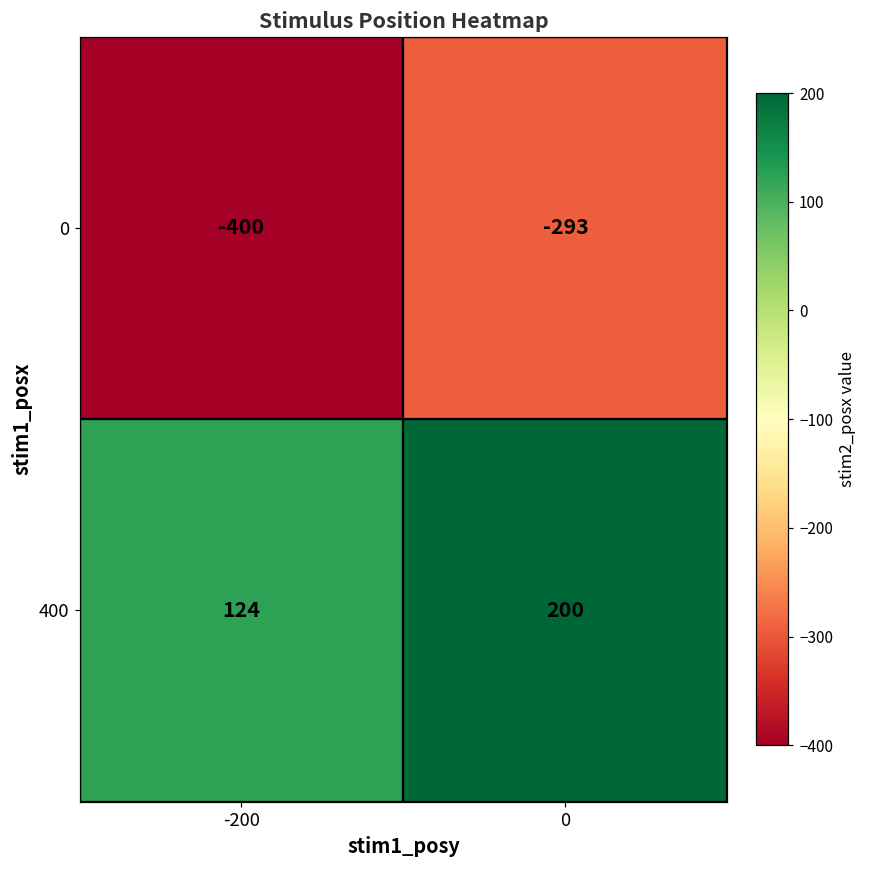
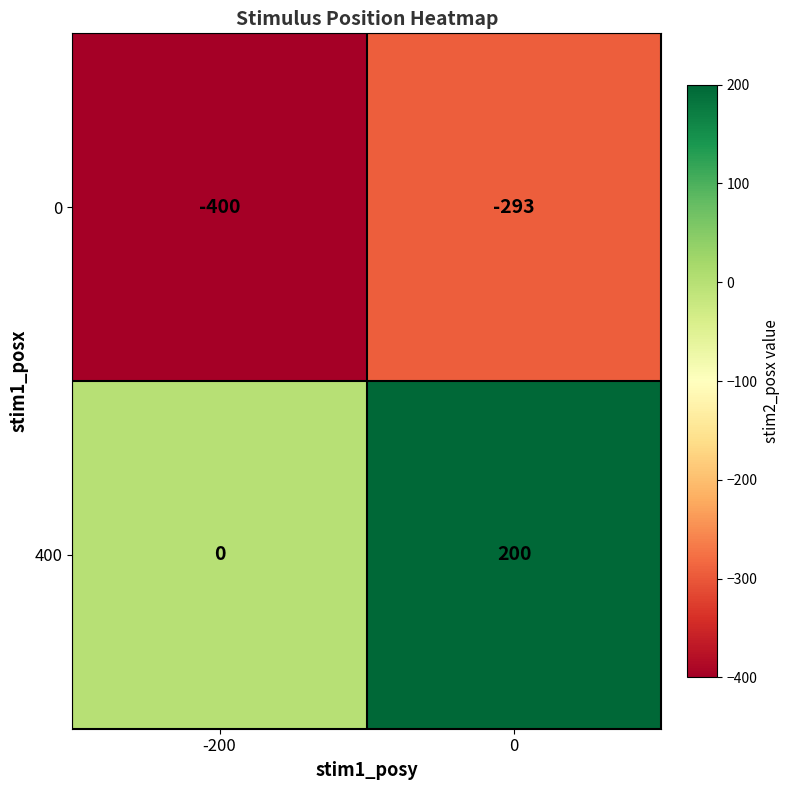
  {
    "0": {
      "-200": -400,
      "0": -293
    },
    "400": {
-     "-200": 124,
+     "-200": 0,
      "0": 200
    }
  }
